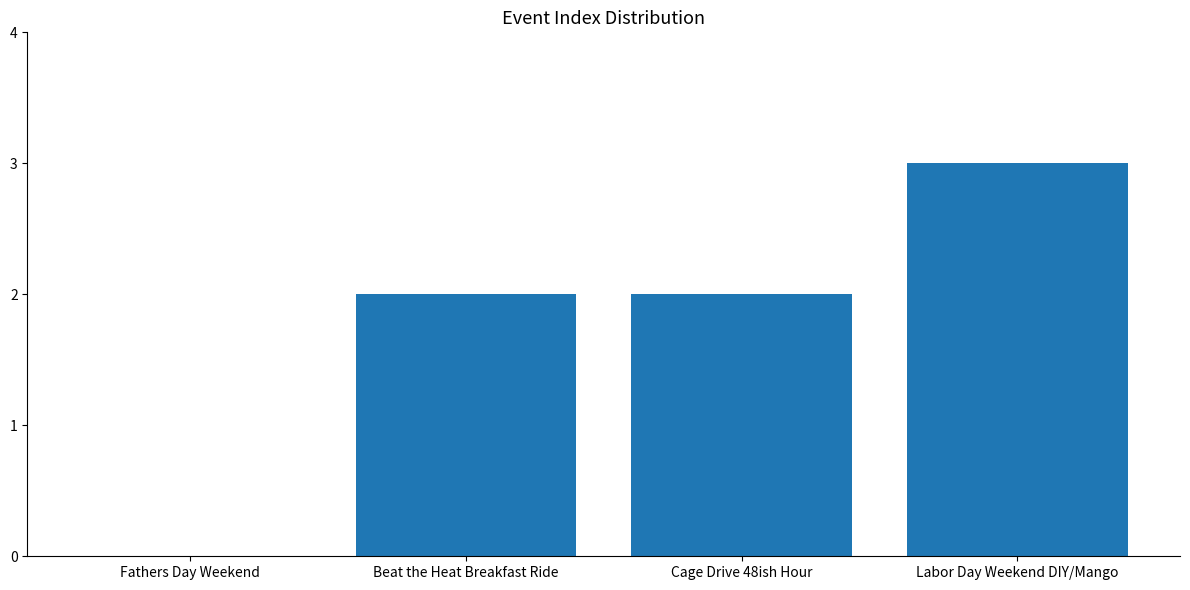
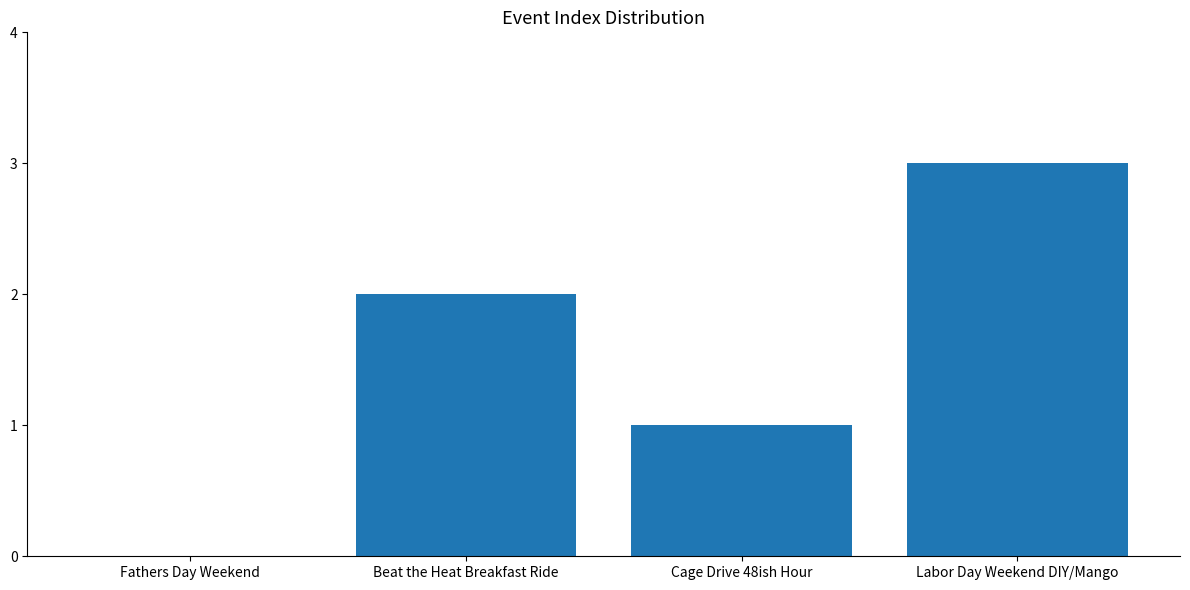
  {
    "Fathers Day Weekend": 0,
    "Beat the Heat Breakfast Ride": 2,
-   "Cage Drive 48ish Hour": 2,
+   "Cage Drive 48ish Hour": 1,
    "Labor Day Weekend DIY/Mango": 3
  }
